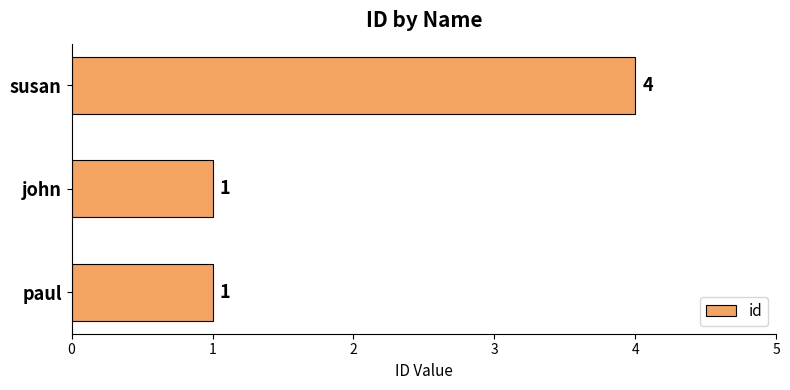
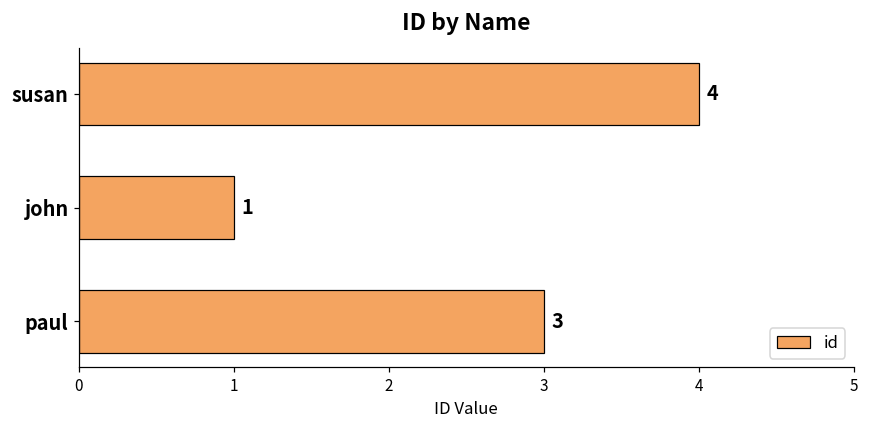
  {
    "susan": 4,
    "john": 1,
-   "paul": 1
+   "paul": 3
  }
